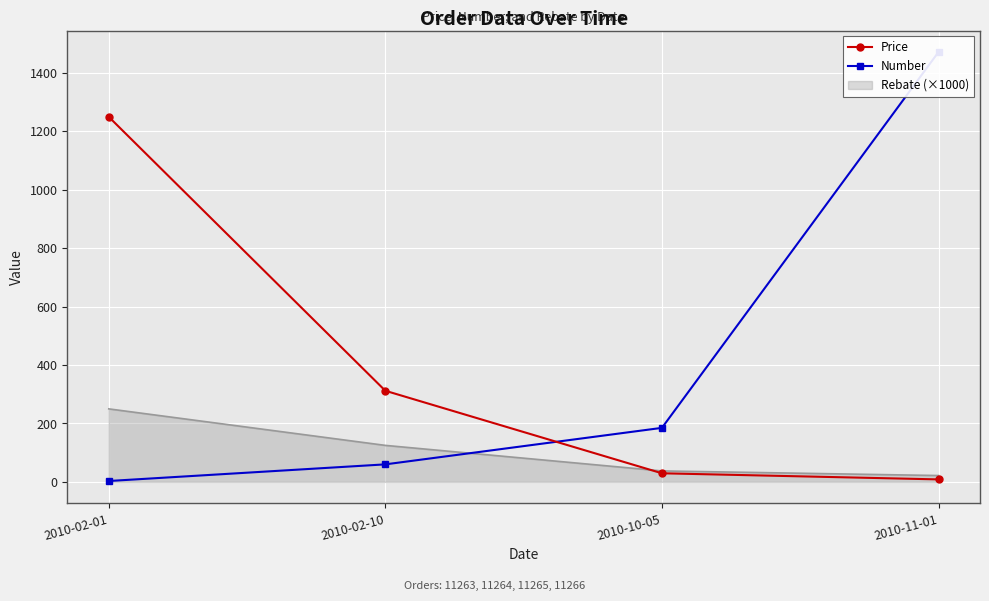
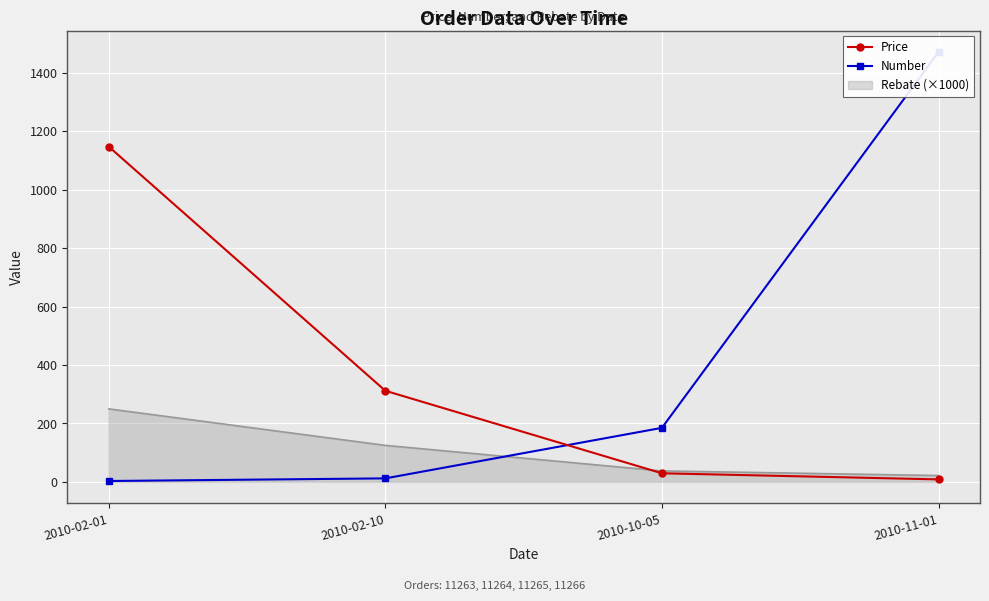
  {
    "Price": {
-     "2010-02-01": 1250,
+     "2010-02-01": 1150,
      "2010-02-10": 310,
      "2010-11-01": 10
    },
    "Number": {
      "2010-02-01": 0,
-     "2010-02-10": 60,
+     "2010-02-10": 10,
      "2010-10-05": 190
    },
    "Rebate (×1000)": {
      "2010-02-01": 250,
      "2010-02-10": 130,
      "2010-11-01": 20
    }
  }
